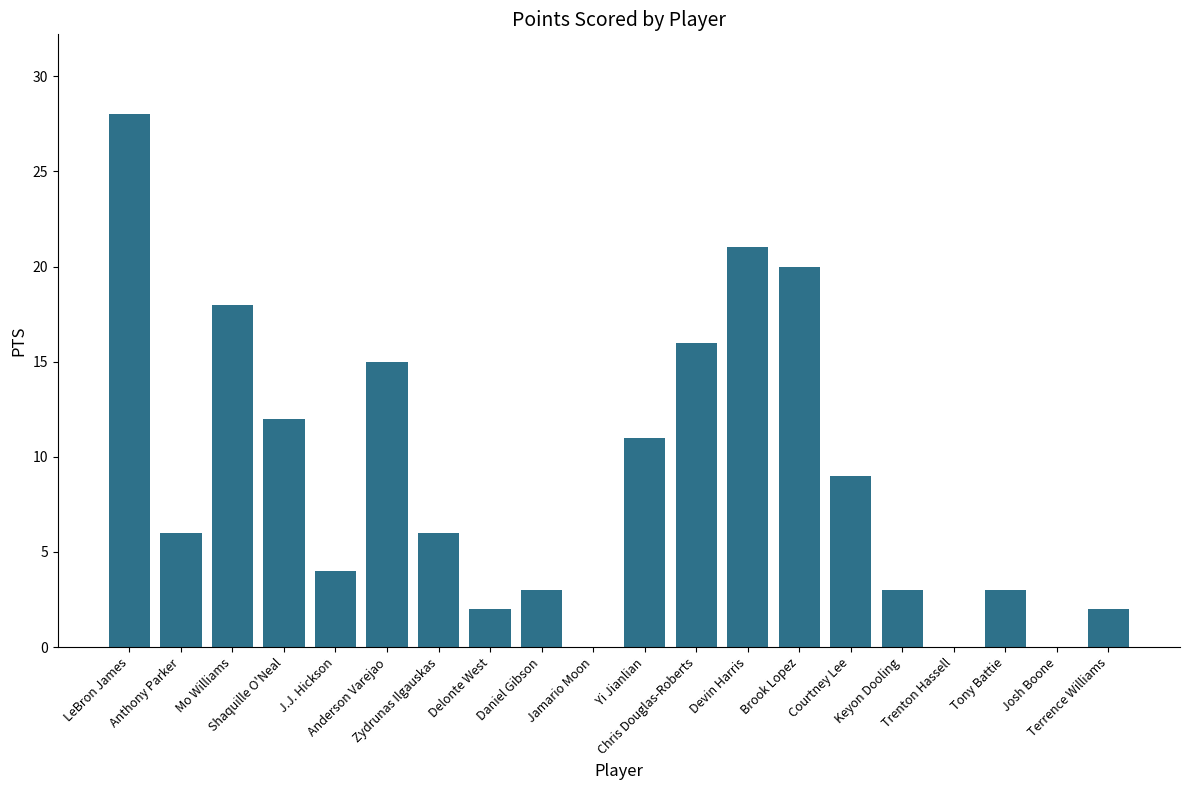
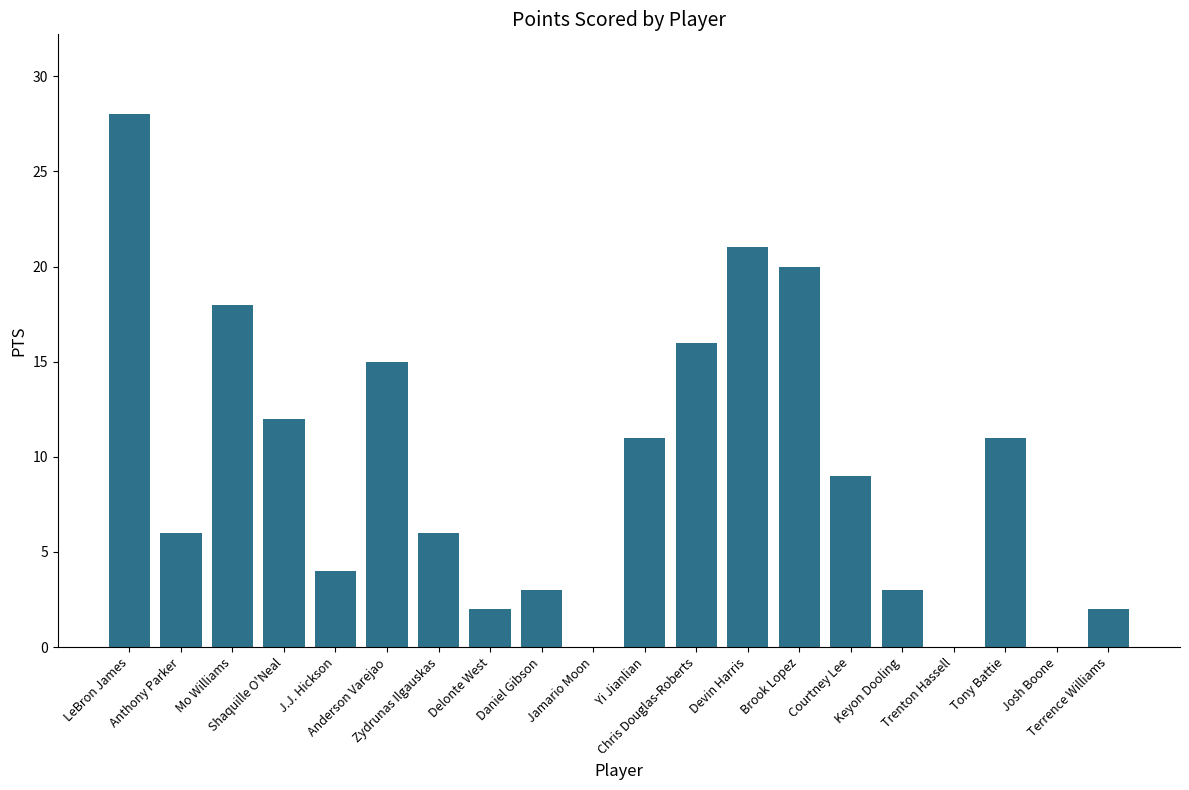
  {
    "LeBron James": 28,
    "Anthony Parker": 6,
    "Mo Williams": 18,
    "Shaquille O'Neal": 12,
    "J.J. Hickson": 4,
    "Anderson Varejao": 15,
    "Zydrunas Ilgauskas": 6,
    "Delonte West": 2,
    "Daniel Gibson": 3,
    "Jamario Moon": 0,
    "Yi Jianlian": 11,
    "Chris Douglas-Roberts": 16,
    "Devin Harris": 21,
    "Brook Lopez": 20,
    "Courtney Lee": 9,
    "Keyon Dooling": 3,
    "Trenton Hassell": 0,
-   "Tony Battie": 3,
+   "Tony Battie": 11,
    "Josh Boone": 0,
    "Terrence Williams": 2
  }
